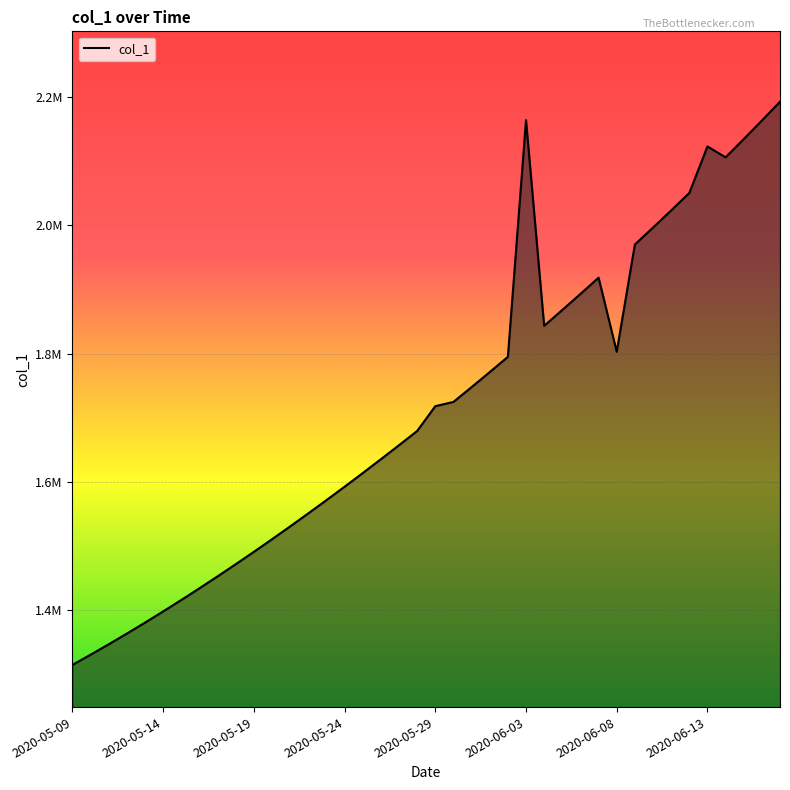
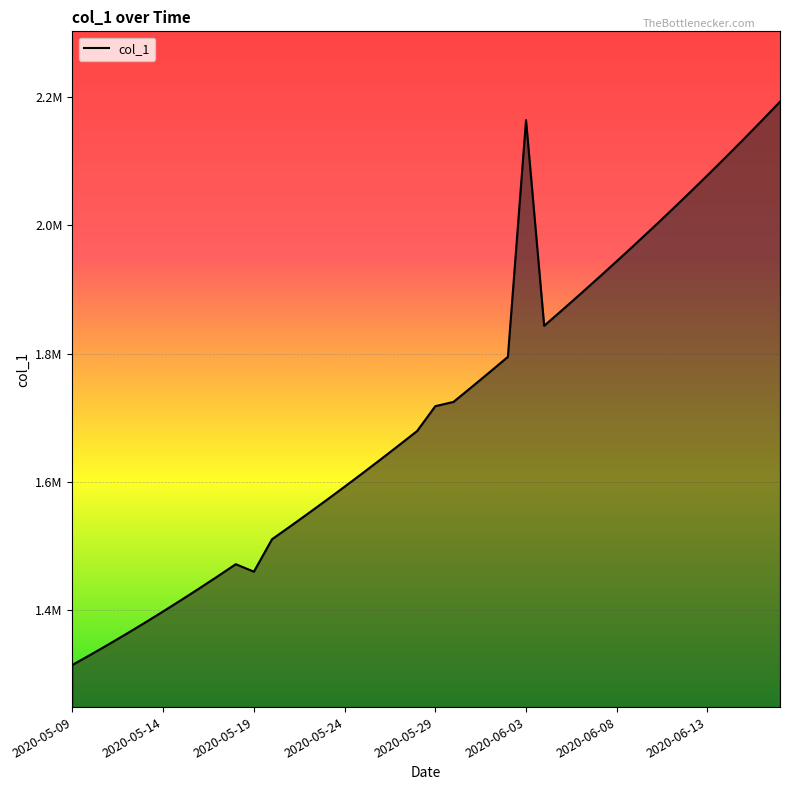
  {
    "2020-05-09": 1320000,
    "2020-05-14": 1400000,
-   "2020-05-19": 1490000,
+   "2020-05-19": 1460000,
    "2020-05-24": 1590000,
    "2020-05-29": 1720000,
    "2020-06-03": 2160000,
-   "2020-06-08": 1800000,
-   "2020-06-13": 2120000
+   "2020-06-08": 1940000,
+   "2020-06-13": 2080000
  }
